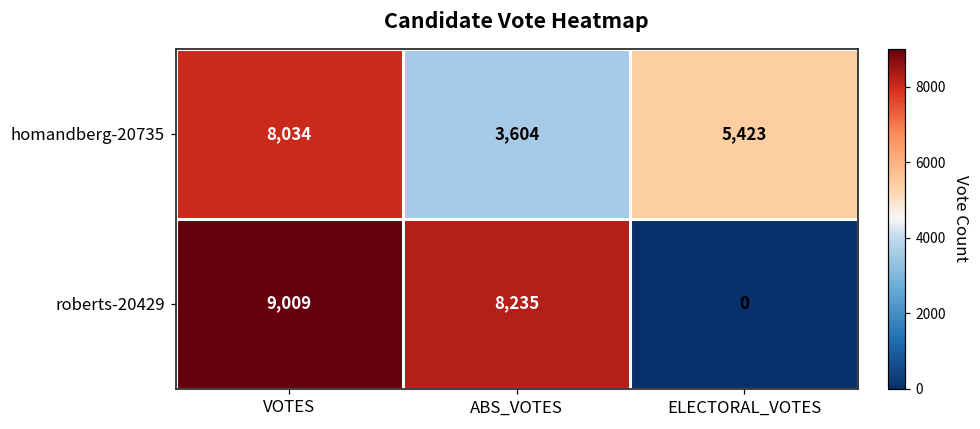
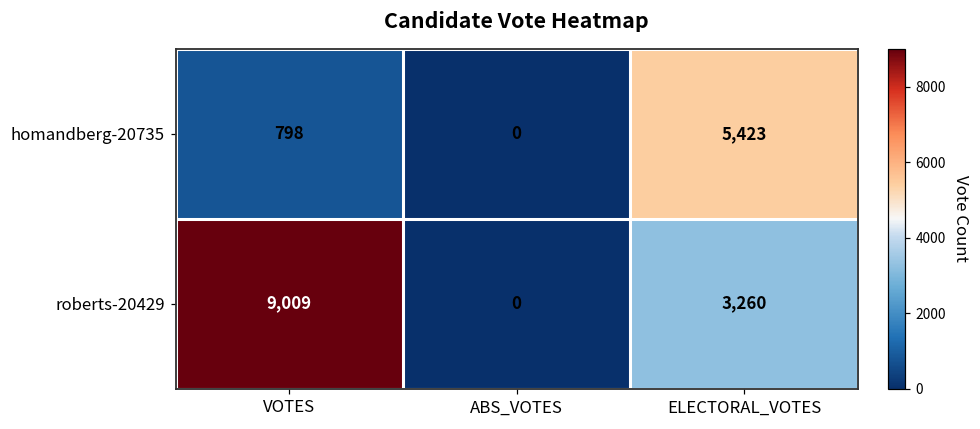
  {
    "homandberg-20735": {
-     "VOTES": "8,034",
-     "ABS_VOTES": "3,604",
+     "VOTES": "798",
+     "ABS_VOTES": "0",
      "ELECTORAL_VOTES": "5,423"
    },
    "roberts-20429": {
      "VOTES": "9,009",
-     "ABS_VOTES": "8,235",
-     "ELECTORAL_VOTES": "0"
+     "ABS_VOTES": "0",
+     "ELECTORAL_VOTES": "3,260"
    }
  }
